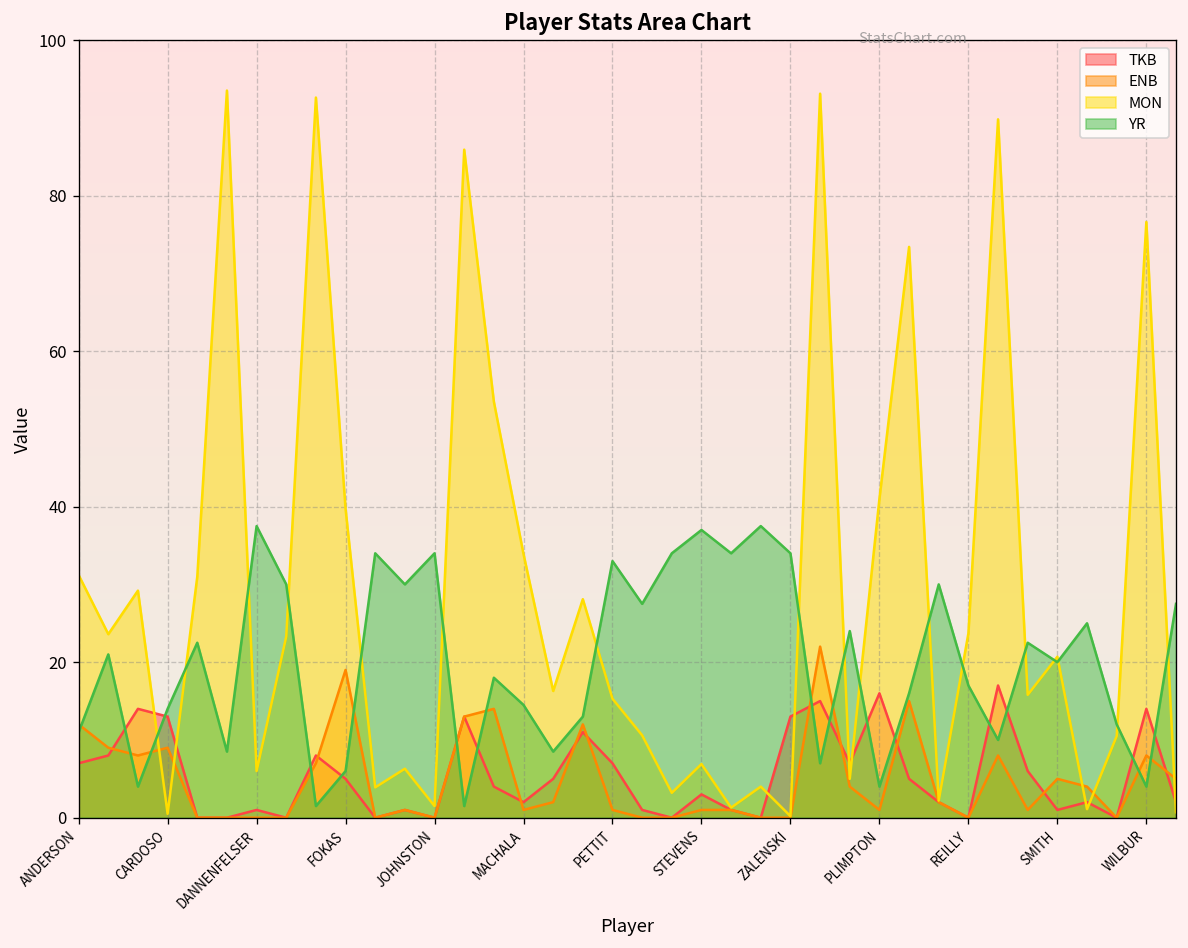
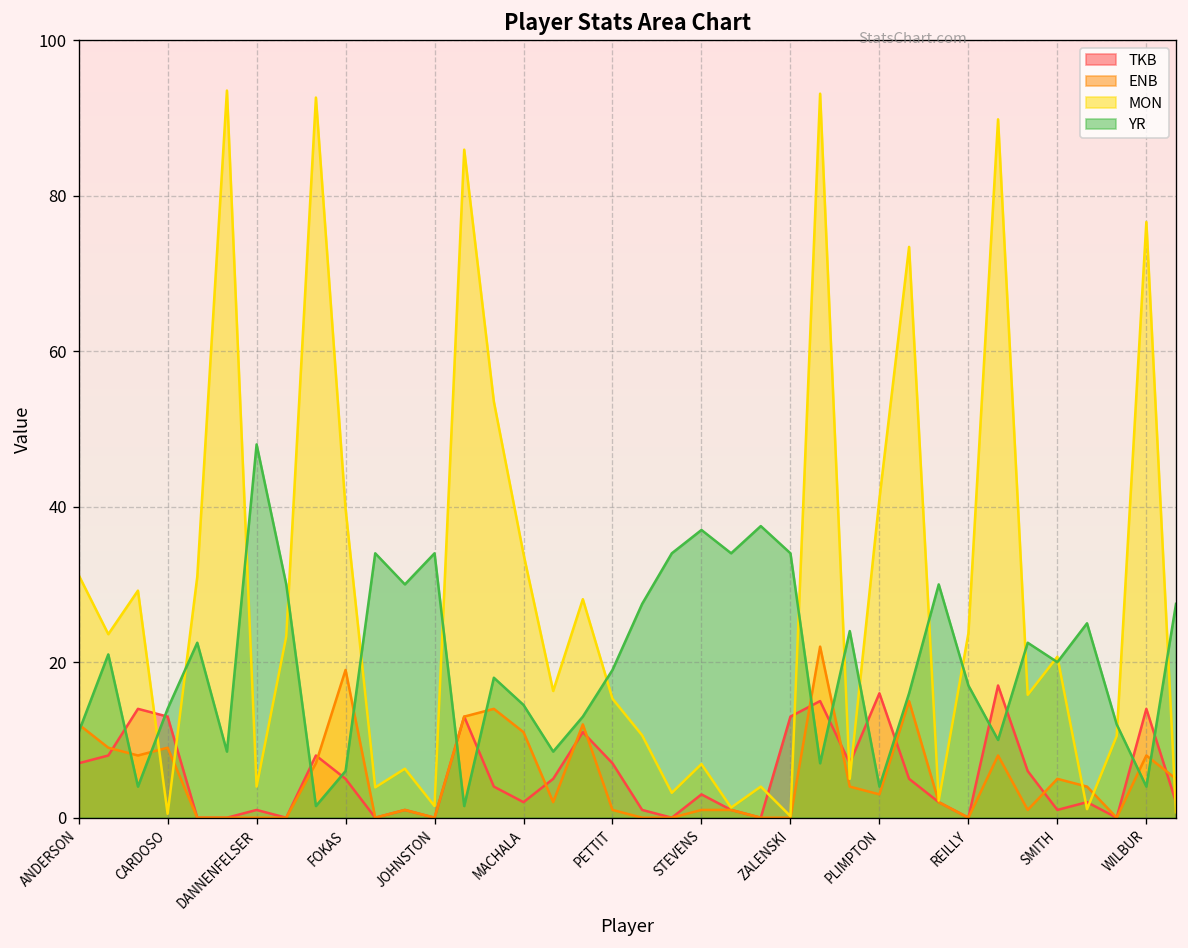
  {
    "TKB": {
      "ANDERSON": 7,
      "CARDOSO": 13,
      "DANNENFELSER": 1,
      "FOKAS": 5,
      "MACHALA": 2,
      "PETTIT": 7,
      "STEVENS": 3,
      "ZALENSKI": 13,
      "PLIMPTON": 16,
      "SMITH": 1,
      "WILBUR": 14
    },
    "ENB": {
      "ANDERSON": 12,
      "CARDOSO": 9,
      "DANNENFELSER": 0,
      "FOKAS": 19,
-     "MACHALA": 1,
+     "MACHALA": 11,
      "PETTIT": 1,
      "STEVENS": 1,
-     "PLIMPTON": 1,
+     "PLIMPTON": 3,
      "SMITH": 5,
      "WILBUR": 8
    },
    "MON": {
      "ANDERSON": 31,
      "CARDOSO": 1,
-     "DANNENFELSER": 6,
+     "DANNENFELSER": 4,
      "FOKAS": 40,
      "JOHNSTON": 2,
      "MACHALA": 34,
      "PETTIT": 15,
      "STEVENS": 7,
      "PLIMPTON": 41,
      "REILLY": 24,
      "SMITH": 21,
      "WILBUR": 77
    },
    "YR": {
      "ANDERSON": 11,
      "CARDOSO": 14,
-     "DANNENFELSER": 38,
+     "DANNENFELSER": 48,
      "FOKAS": 6,
      "JOHNSTON": 34,
      "MACHALA": 15,
-     "PETTIT": 33,
+     "PETTIT": 19,
      "STEVENS": 37,
      "ZALENSKI": 34,
      "PLIMPTON": 4,
      "REILLY": 17,
      "SMITH": 20,
      "WILBUR": 4
    }
  }
